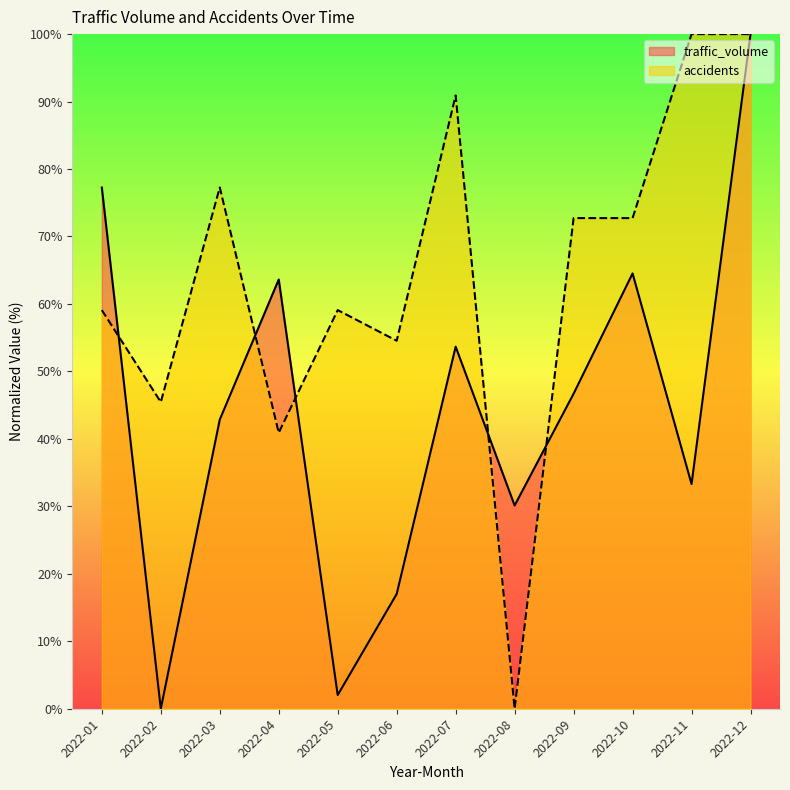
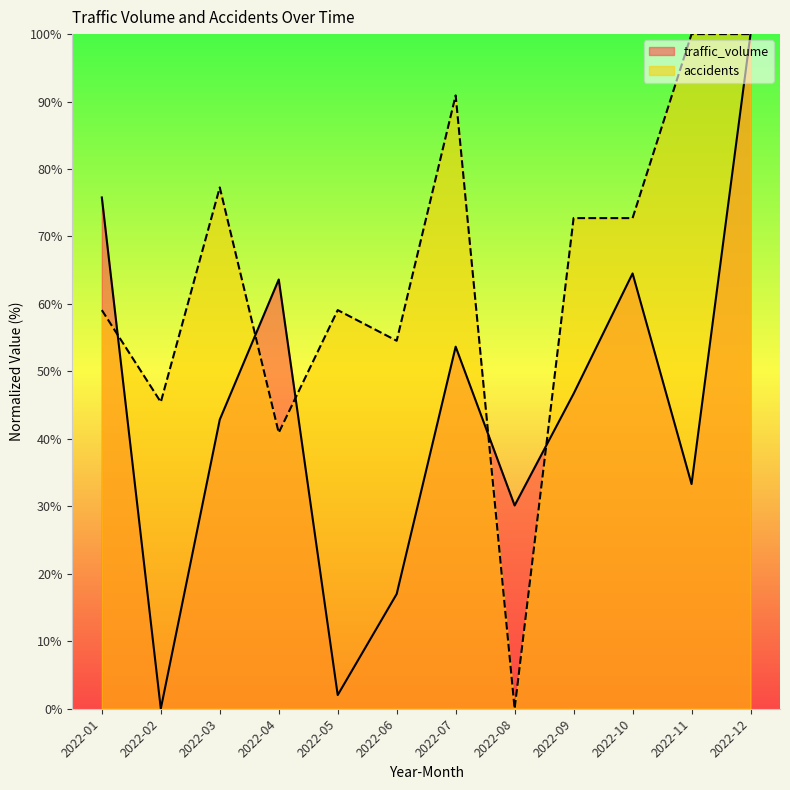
  {
    "traffic_volume": {
-     "2022-01": "77%",
+     "2022-01": "76%",
      "2022-02": "0%",
      "2022-03": "43%",
      "2022-04": "64%",
      "2022-05": "2%",
      "2022-06": "17%",
      "2022-07": "54%",
      "2022-08": "30%",
      "2022-09": "47%",
      "2022-10": "65%",
      "2022-11": "33%"
    },
    "accidents": {
      "2022-01": "59%",
      "2022-02": "45%",
      "2022-03": "77%",
      "2022-04": "41%",
      "2022-05": "59%",
      "2022-06": "55%",
      "2022-07": "91%",
      "2022-08": "0%",
      "2022-09": "73%",
      "2022-10": "73%",
      "2022-11": "100%"
    }
  }
